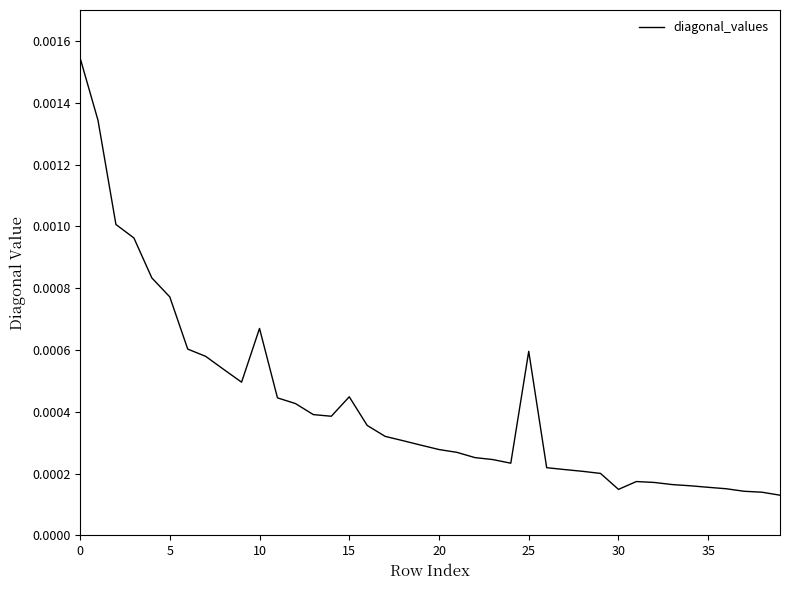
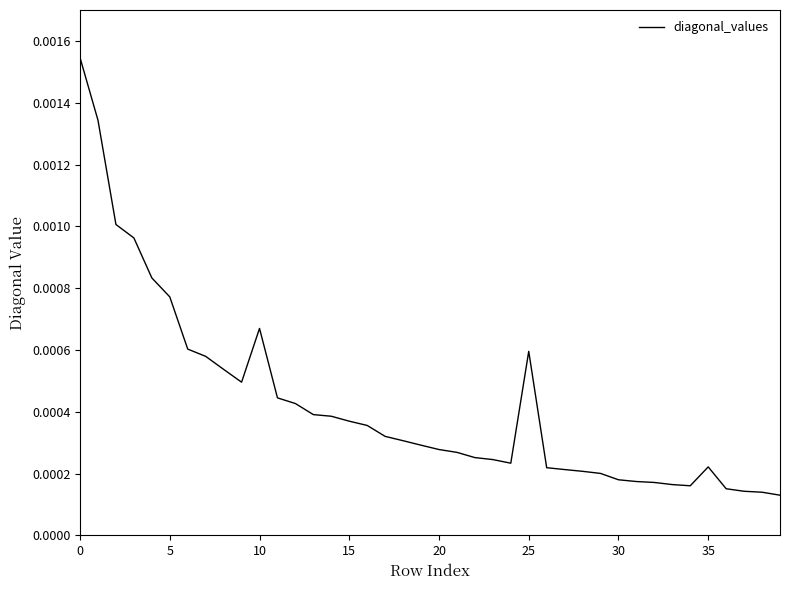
  {
    "0": 0.00155,
    "5": 0.00077,
    "10": 0.00067,
-   "15": 0.00045,
+   "15": 0.00037,
    "20": 0.00028,
    "25": 0.00060,
-   "30": 0.00015,
-   "35": 0.00016
+   "30": 0.00018,
+   "35": 0.00022
  }
